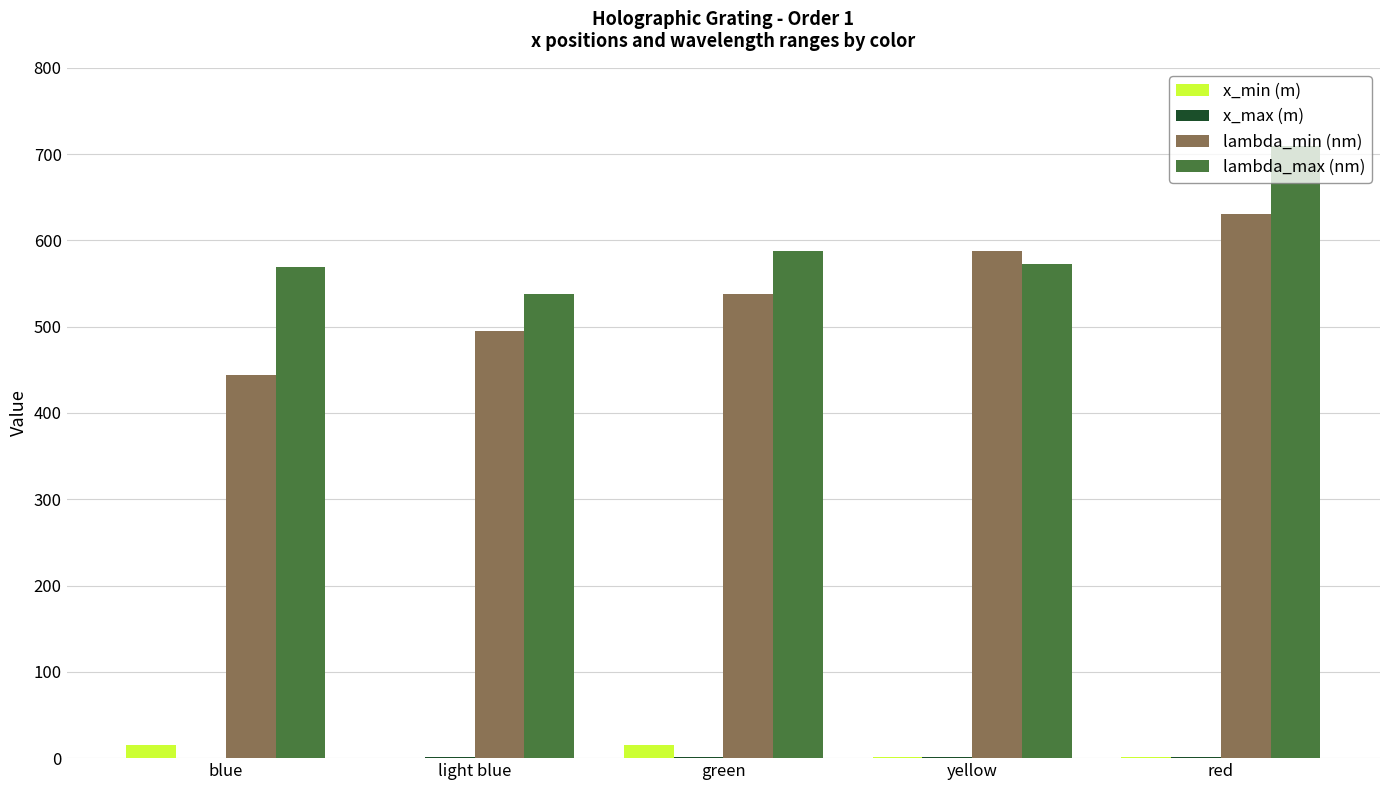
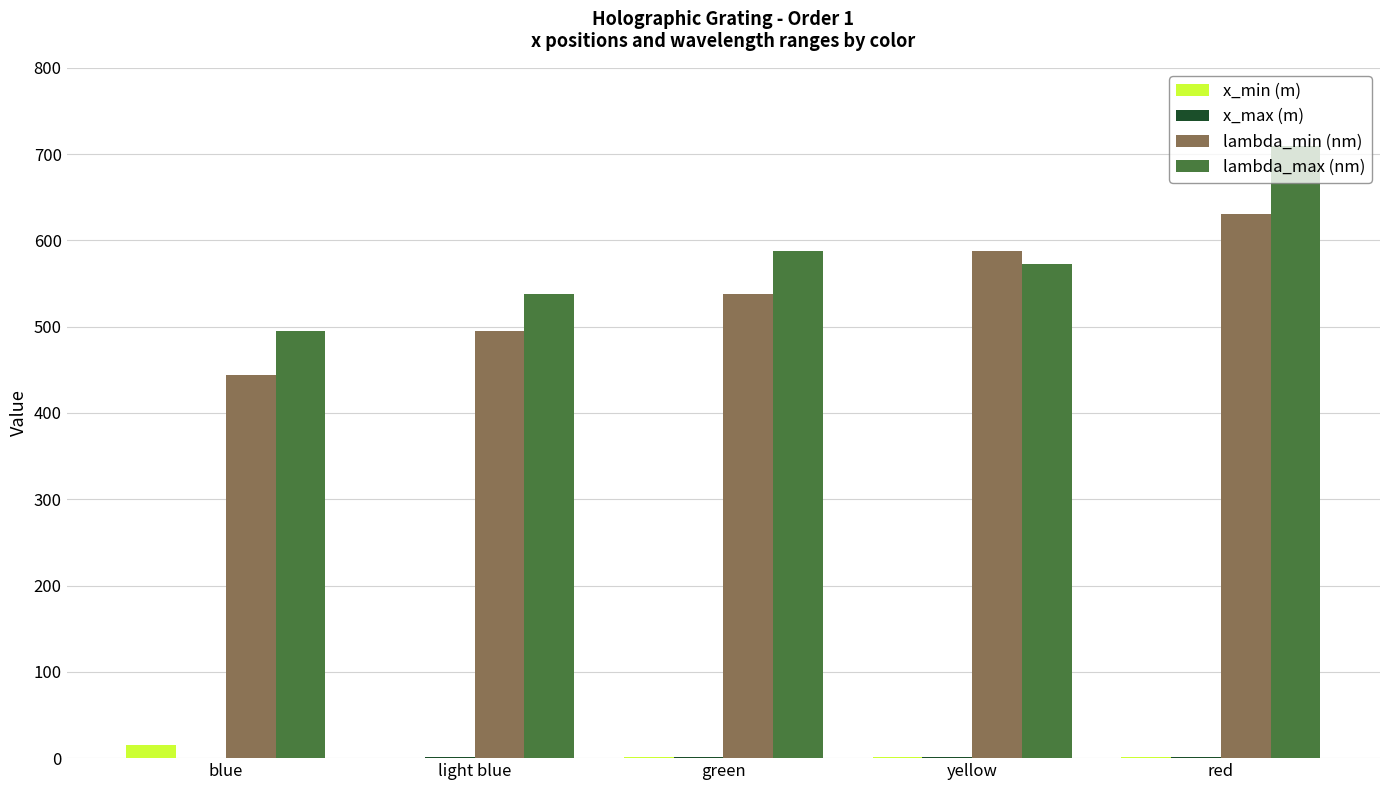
  {
    "x_min (m)": {
      "blue": 20,
-     "green": 20
+     "green": 0
    },
    "lambda_min (nm)": {
      "blue": 440,
      "light blue": 490,
      "green": 540,
      "yellow": 590,
      "red": 630
    },
    "lambda_max (nm)": {
-     "blue": 570,
+     "blue": 490,
      "light blue": 540,
      "green": 590,
      "yellow": 570
    }
  }
